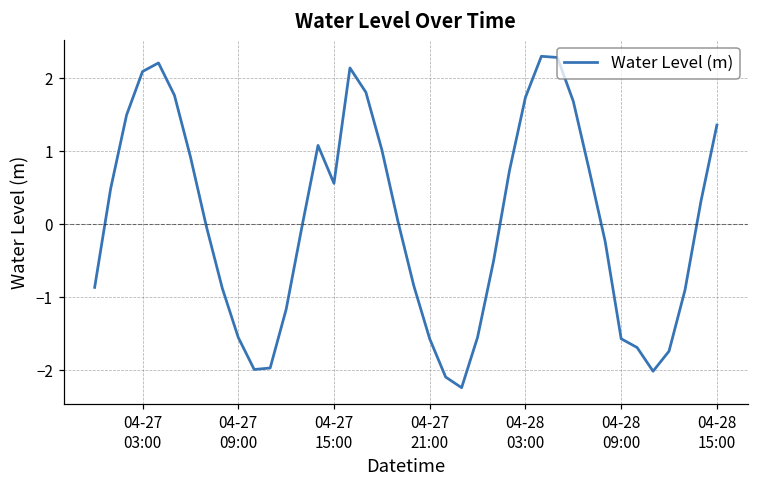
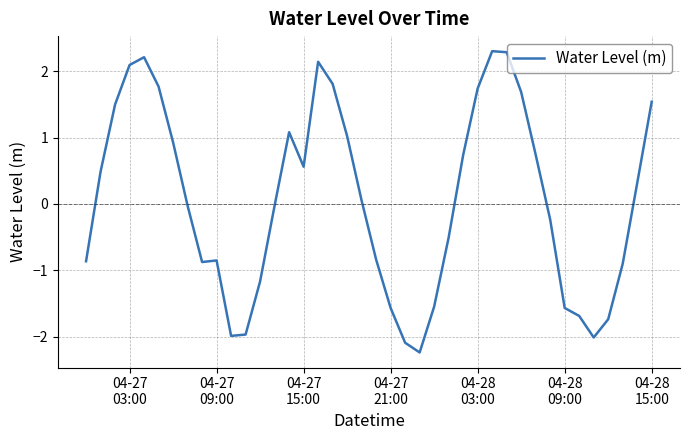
  {
    "04-27 03:00": 2.1,
-   "04-27 09:00": -1.5,
+   "04-27 09:00": -0.9,
    "04-27 15:00": 0.6,
    "04-27 21:00": -1.6,
    "04-28 03:00": 1.7,
    "04-28 09:00": -1.6,
-   "04-28 15:00": 1.4
+   "04-28 15:00": 1.5
  }
